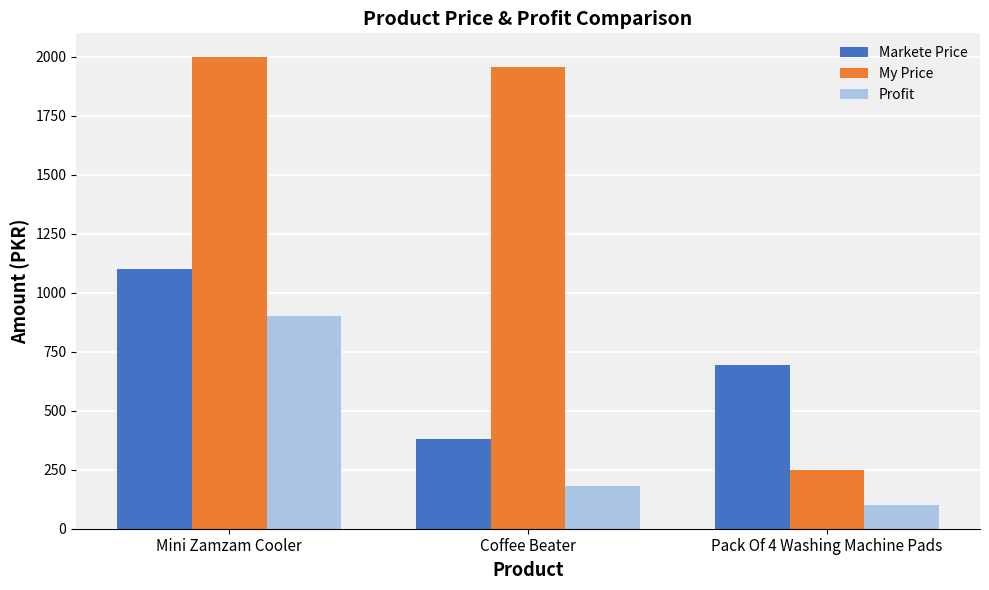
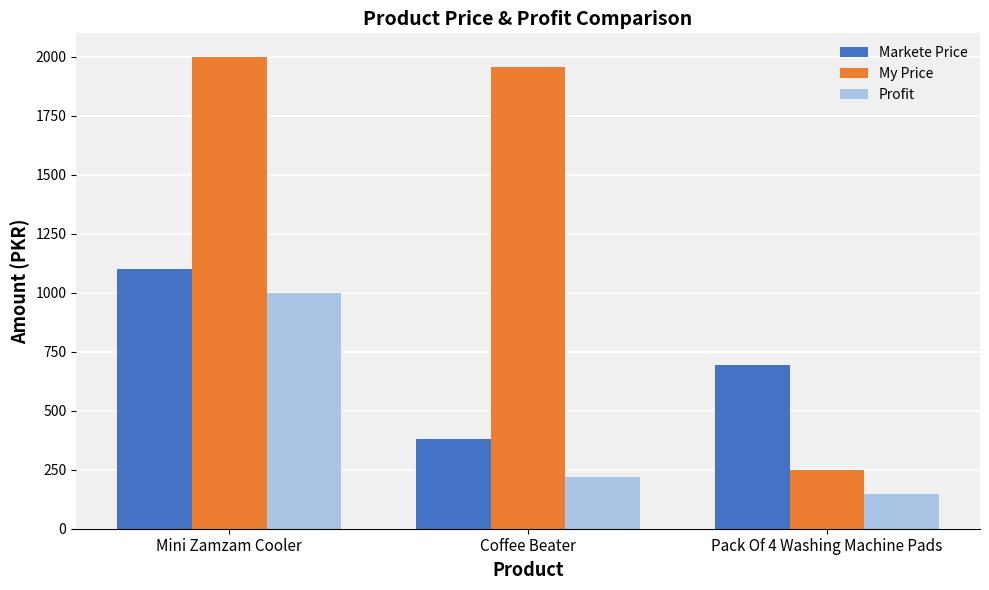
  {
    "Markete Price": {
      "Mini Zamzam Cooler": 1100,
      "Coffee Beater": 380,
      "Pack Of 4 Washing Machine Pads": 700
    },
    "My Price": {
      "Mini Zamzam Cooler": 2000,
      "Coffee Beater": 1960,
      "Pack Of 4 Washing Machine Pads": 250
    },
    "Profit": {
-     "Mini Zamzam Cooler": 900,
-     "Coffee Beater": 180,
-     "Pack Of 4 Washing Machine Pads": 100
+     "Mini Zamzam Cooler": 1000,
+     "Coffee Beater": 220,
+     "Pack Of 4 Washing Machine Pads": 150
    }
  }
